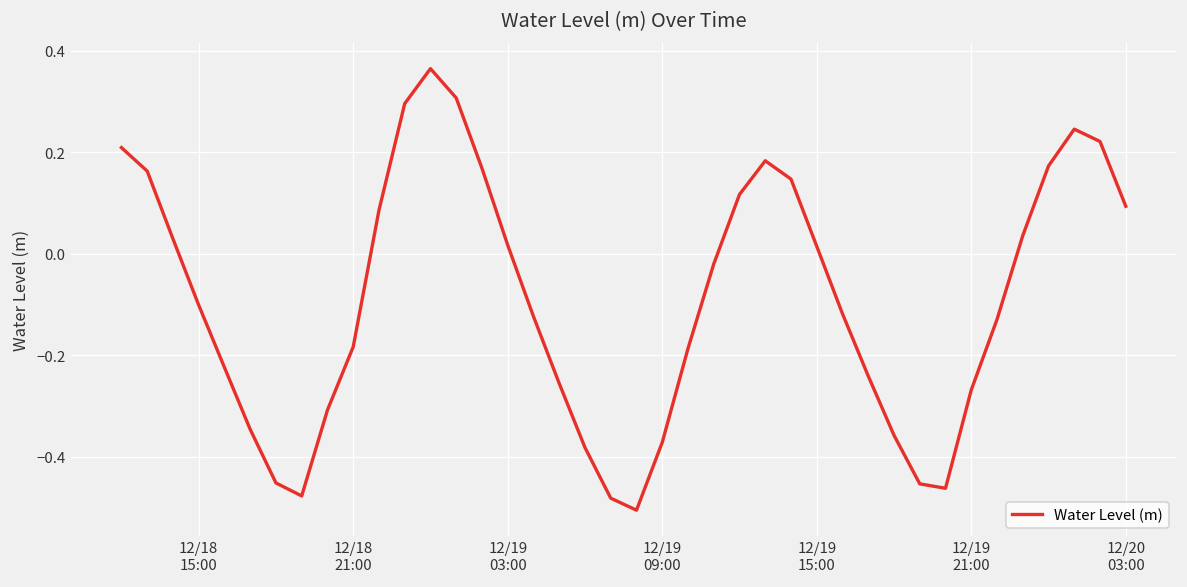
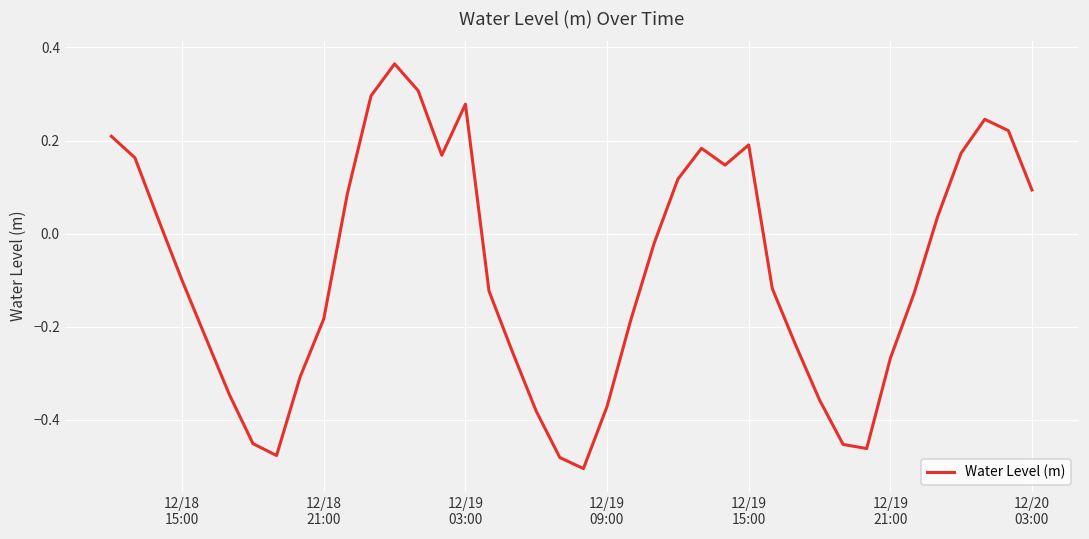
  {
    "12/18 15:00": -0.10,
    "12/18 21:00": -0.18,
-   "12/19 03:00": 0.02,
+   "12/19 03:00": 0.28,
    "12/19 09:00": -0.37,
-   "12/19 15:00": 0.01,
+   "12/19 15:00": 0.19,
    "12/19 21:00": -0.27,
    "12/20 03:00": 0.09
  }
